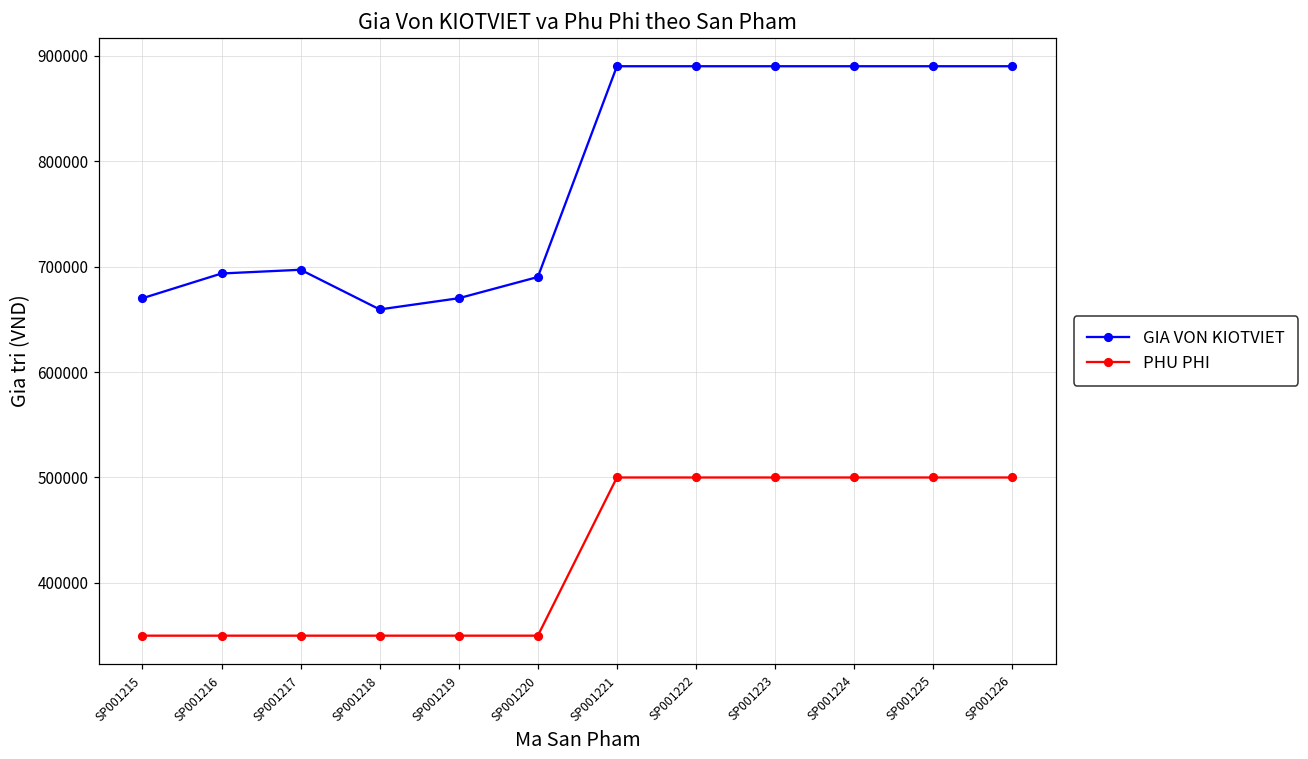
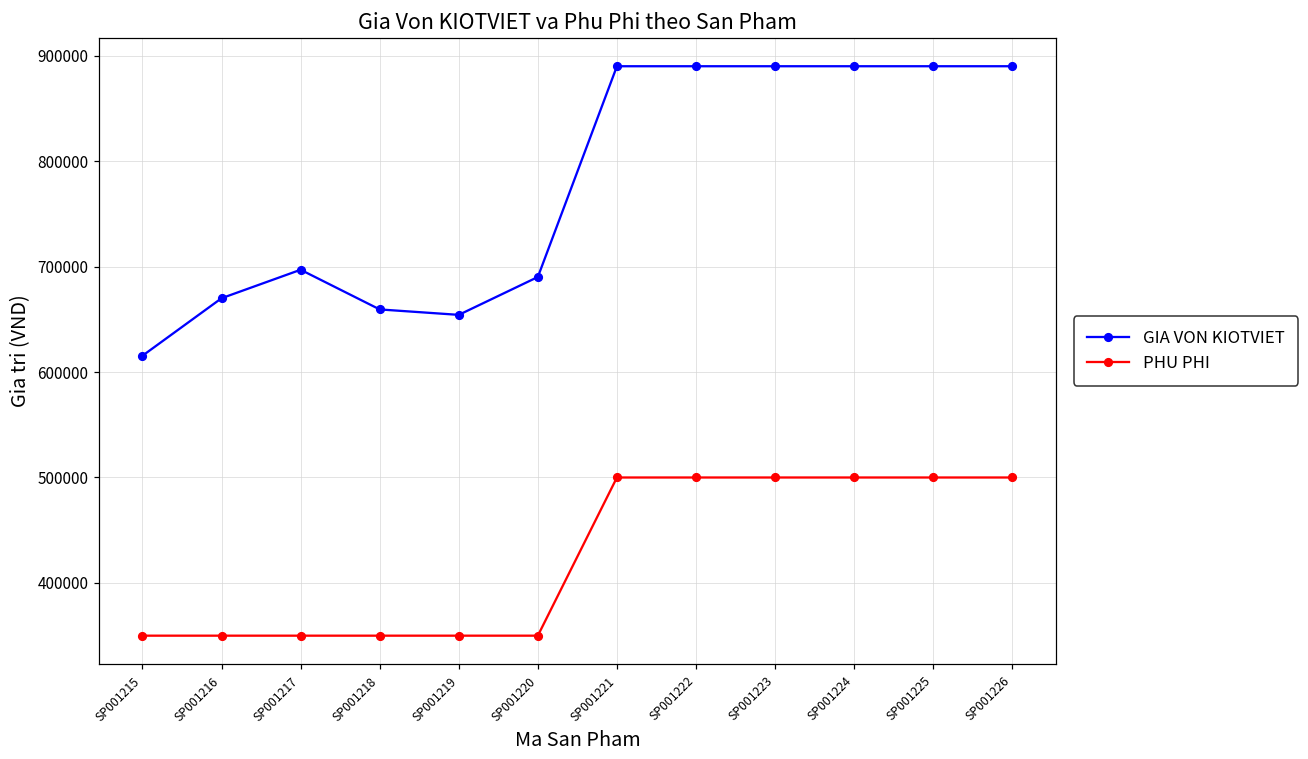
  {
    "GIA VON KIOTVIET": {
-     "SP001215": 670000,
-     "SP001216": 690000,
+     "SP001215": 620000,
+     "SP001216": 670000,
      "SP001217": 700000,
      "SP001218": 660000,
-     "SP001219": 670000,
+     "SP001219": 650000,
      "SP001220": 690000,
      "SP001221": 890000,
      "SP001222": 890000,
      "SP001223": 890000,
      "SP001224": 890000,
      "SP001225": 890000,
      "SP001226": 890000
    },
    "PHU PHI": {
      "SP001215": 350000,
      "SP001216": 350000,
      "SP001217": 350000,
      "SP001218": 350000,
      "SP001219": 350000,
      "SP001220": 350000,
      "SP001221": 500000,
      "SP001222": 500000,
      "SP001223": 500000,
      "SP001224": 500000,
      "SP001225": 500000,
      "SP001226": 500000
    }
  }
